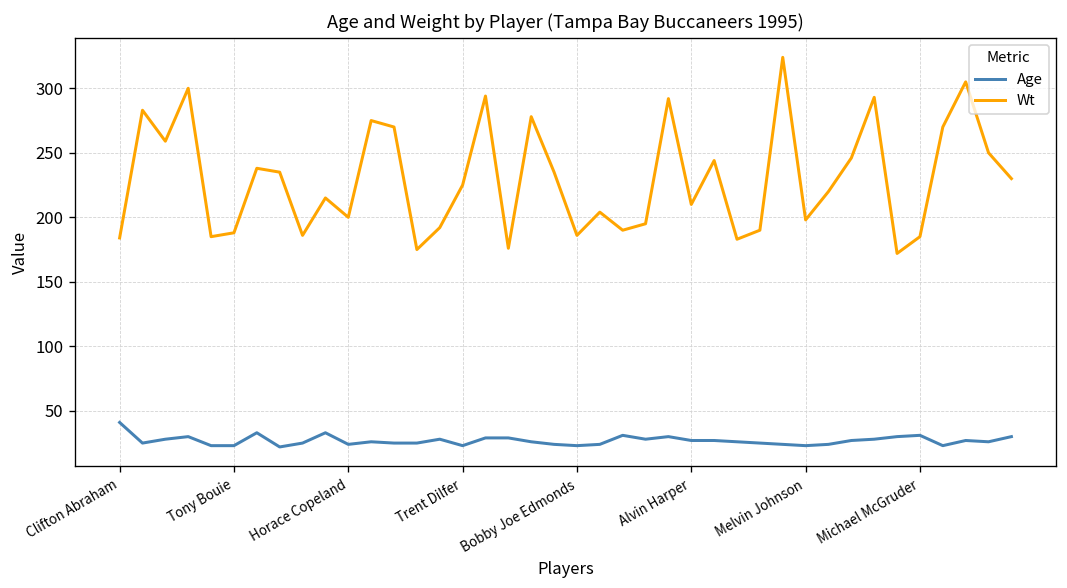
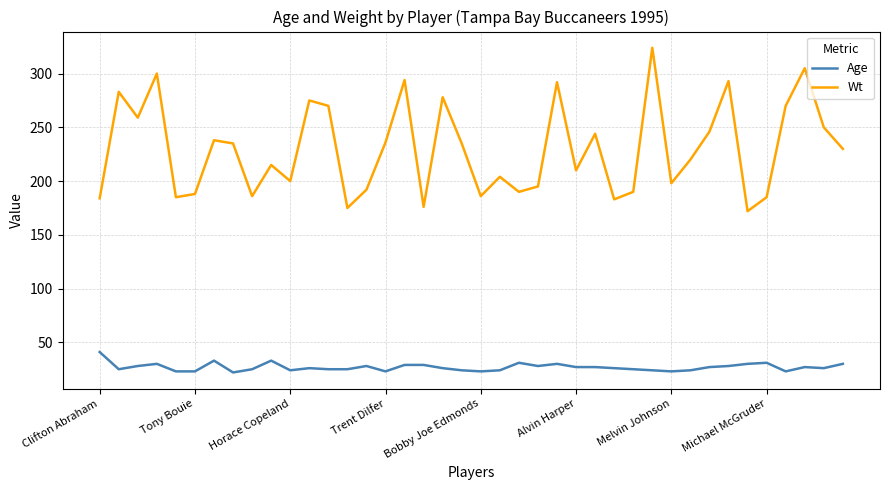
  {
    "Age": {
      "Clifton Abraham": 41,
      "Tony Bouie": 23,
      "Horace Copeland": 24,
      "Trent Dilfer": 23,
      "Bobby Joe Edmonds": 23,
      "Alvin Harper": 27,
      "Melvin Johnson": 23,
      "Michael McGruder": 31
    },
    "Wt": {
      "Clifton Abraham": 184,
      "Tony Bouie": 188,
      "Horace Copeland": 200,
-     "Trent Dilfer": 225,
+     "Trent Dilfer": 236,
      "Bobby Joe Edmonds": 186,
      "Alvin Harper": 210,
      "Melvin Johnson": 198,
      "Michael McGruder": 185
    }
  }
